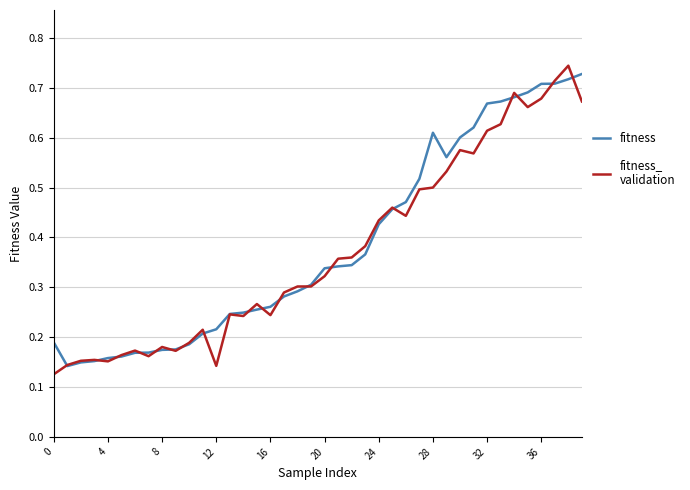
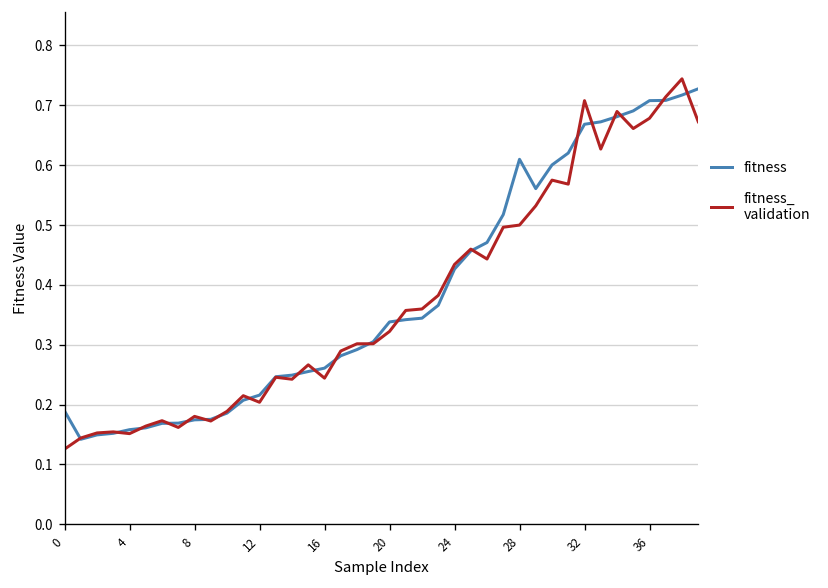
  {
    "fitness": {
      "0": 0.19,
      "4": 0.16,
      "8": 0.17,
      "12": 0.22,
      "16": 0.26,
      "20": 0.34,
      "24": 0.43,
      "28": 0.61,
      "32": 0.67,
      "36": 0.71
    },
    "fitness_ validation": {
      "0": 0.13,
      "4": 0.15,
      "8": 0.18,
-     "12": 0.14,
+     "12": 0.20,
      "16": 0.24,
      "20": 0.32,
      "24": 0.43,
      "28": 0.50,
-     "32": 0.61,
+     "32": 0.71,
      "36": 0.68
    }
  }
